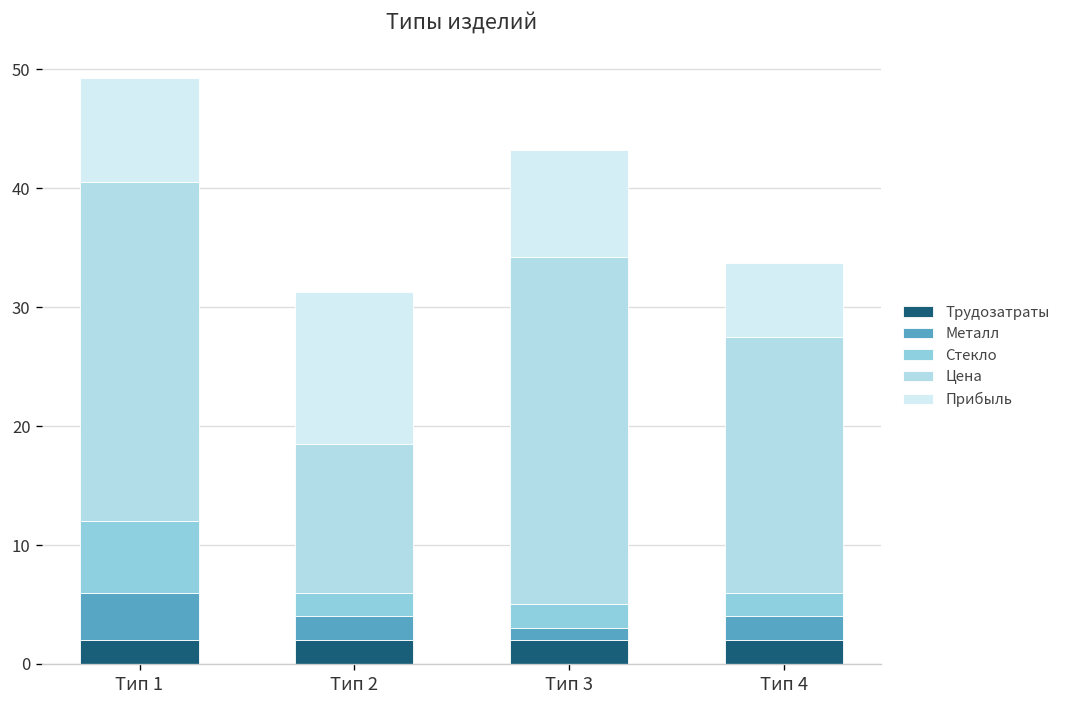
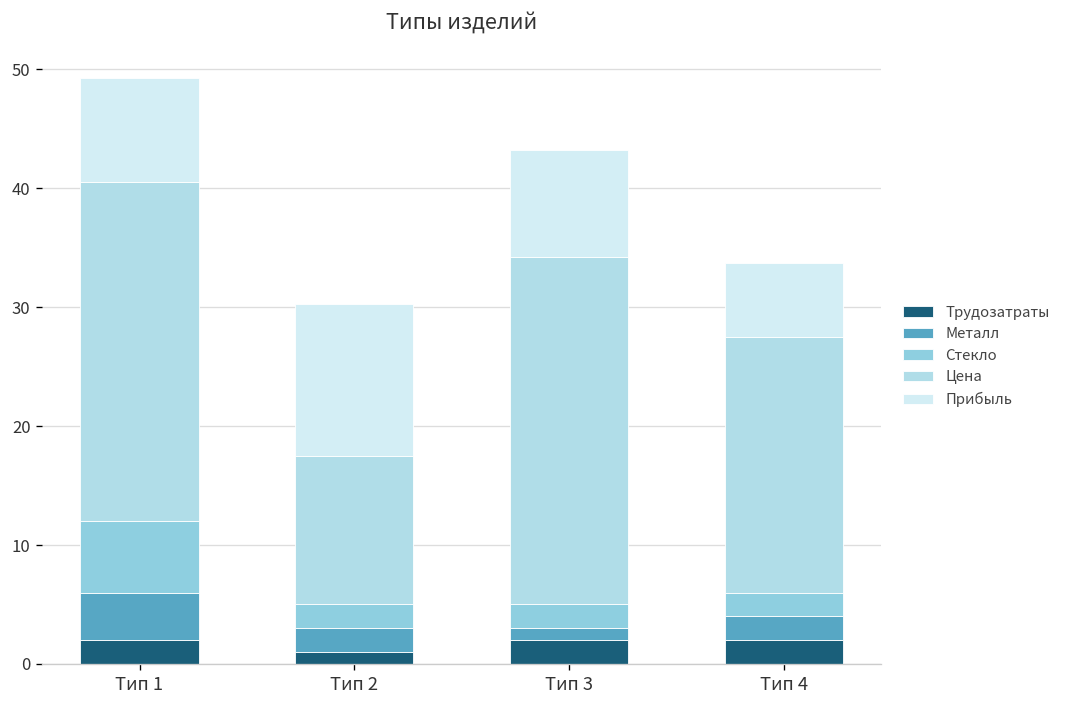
  {
    "Трудозатраты": {
      "Тип 1": 2,
-     "Тип 2": 2,
+     "Тип 2": 1,
      "Тип 3": 2,
      "Тип 4": 2
    },
    "Металл": {
      "Тип 1": 4,
      "Тип 2": 2,
      "Тип 3": 1,
      "Тип 4": 2
    }
  }
